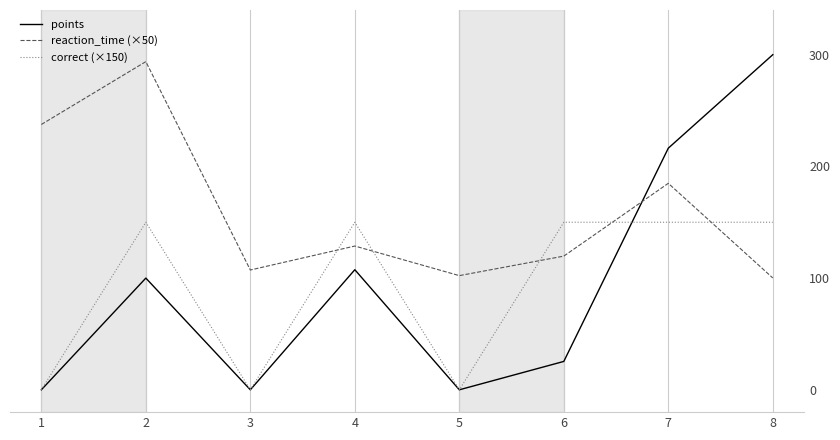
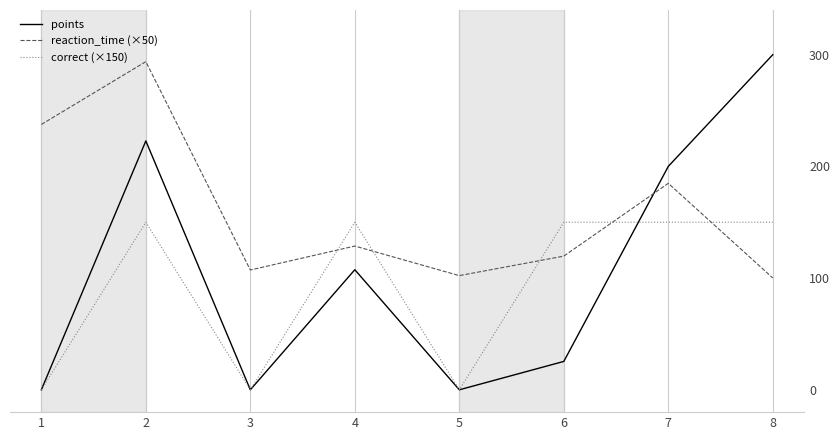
  {
    "points": {
-     "2": 100,
+     "2": 223,
      "4": 108,
      "6": 25,
-     "7": 216,
+     "7": 200,
      "8": 300
    },
    "reaction_time (×50)": {
      "1": 238,
      "2": 294,
      "3": 107,
      "4": 129,
      "5": 102,
      "6": 120,
      "7": 185,
      "8": 100
    },
    "correct (×150)": {
      "2": 150,
      "4": 150,
      "6": 150,
      "7": 150,
      "8": 150
    }
  }
